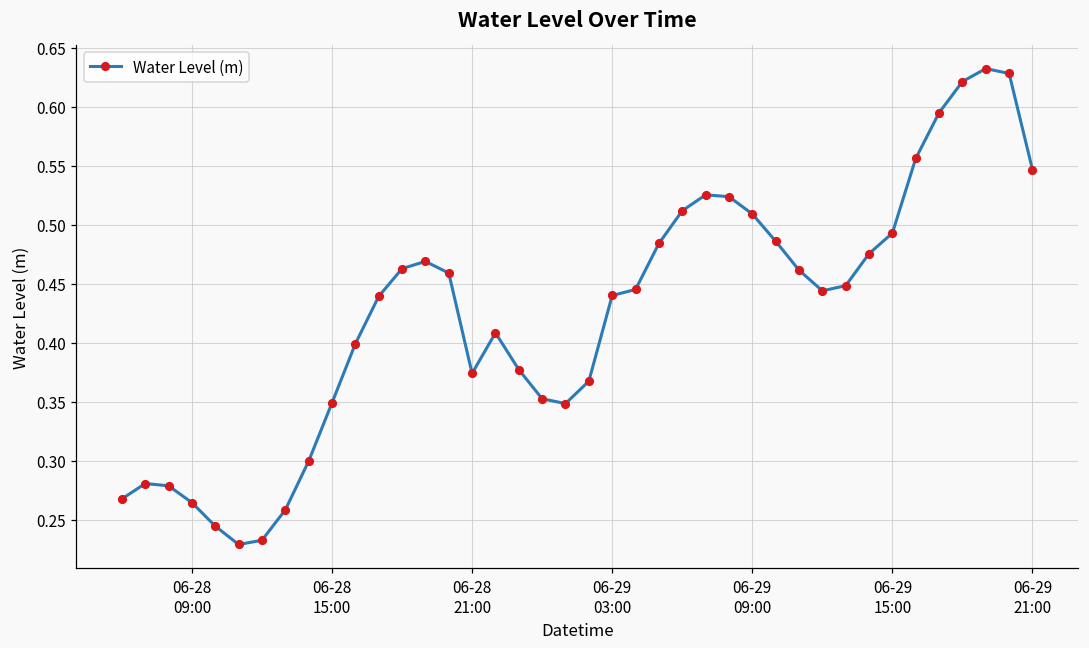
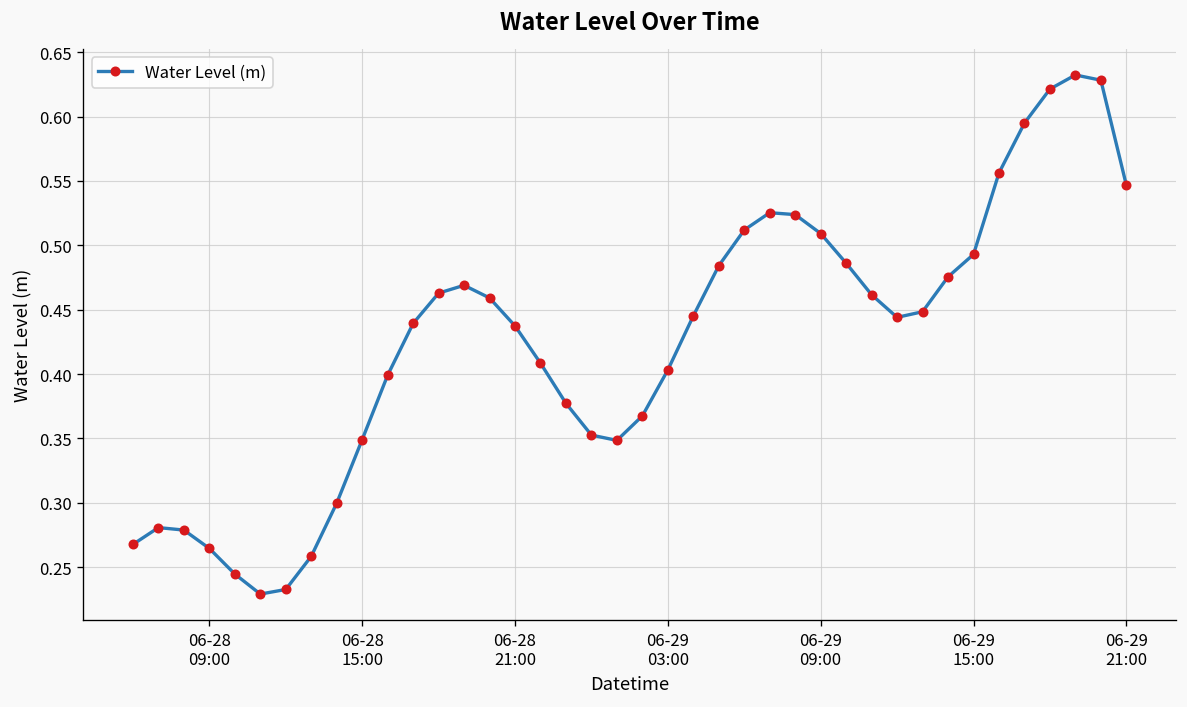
  {
    "06-28 09:00": 0.265,
    "06-28 15:00": 0.349,
-   "06-28 21:00": 0.374,
-   "06-29 03:00": 0.440,
+   "06-28 21:00": 0.437,
+   "06-29 03:00": 0.403,
    "06-29 09:00": 0.509,
    "06-29 15:00": 0.493,
    "06-29 21:00": 0.547
  }
